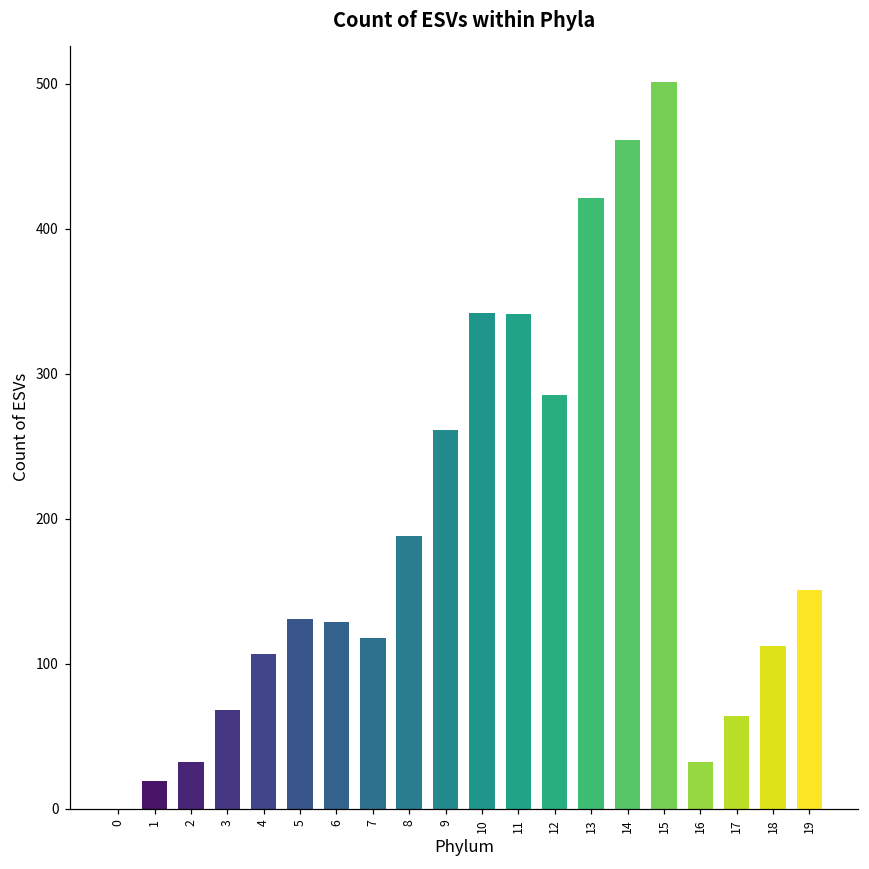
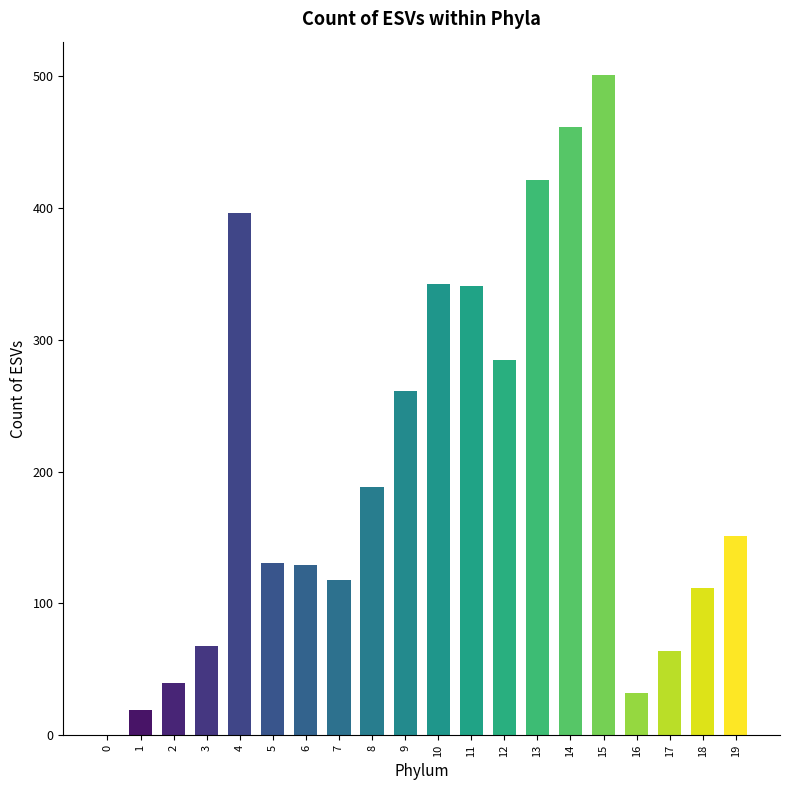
  {
    "0": 0,
    "1": 19,
-   "2": 32,
+   "2": 40,
    "3": 68,
-   "4": 107,
+   "4": 396,
    "5": 131,
    "6": 129,
    "7": 118,
    "8": 188,
    "9": 261,
    "10": 342,
    "11": 341,
    "12": 285,
    "13": 421,
    "14": 461,
    "15": 501,
    "16": 32,
    "17": 64,
    "18": 112,
    "19": 151
  }
